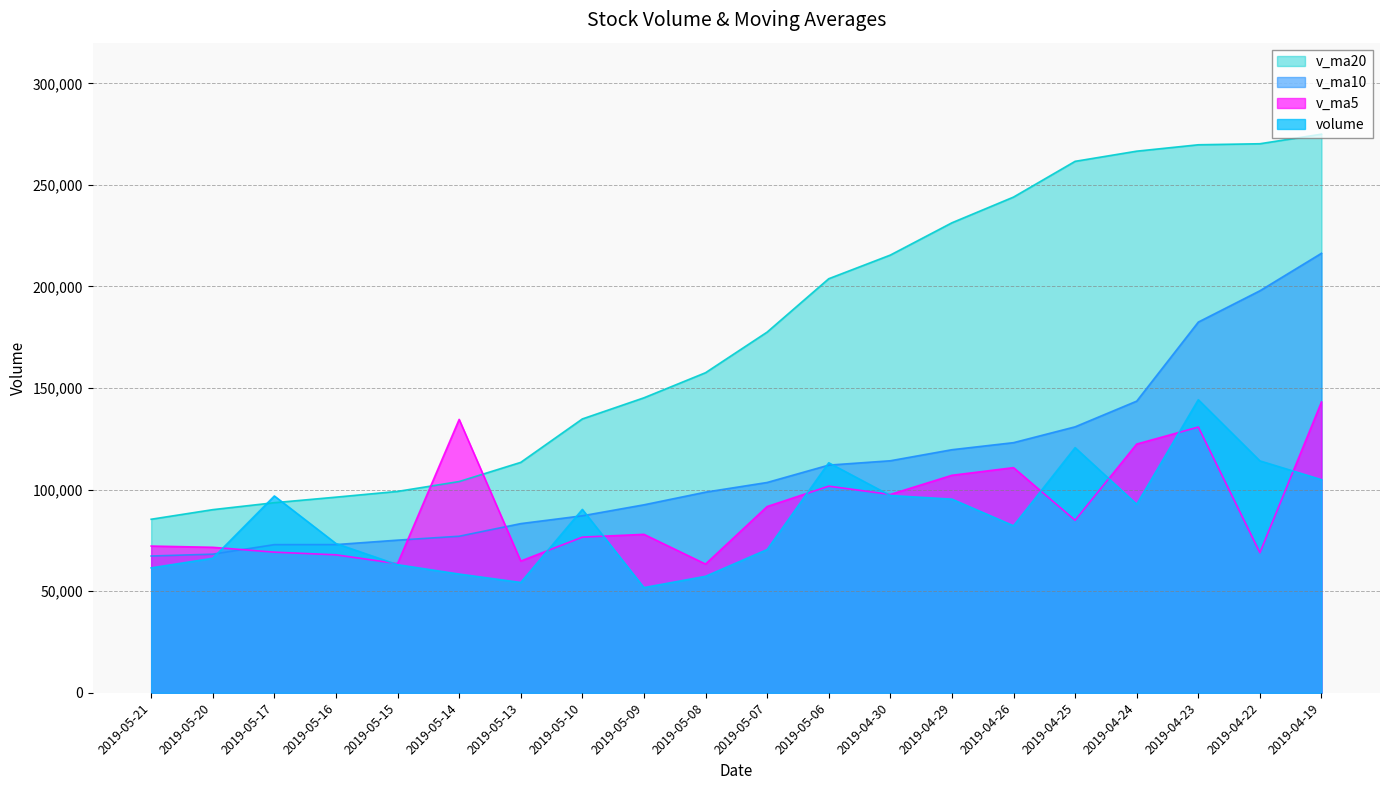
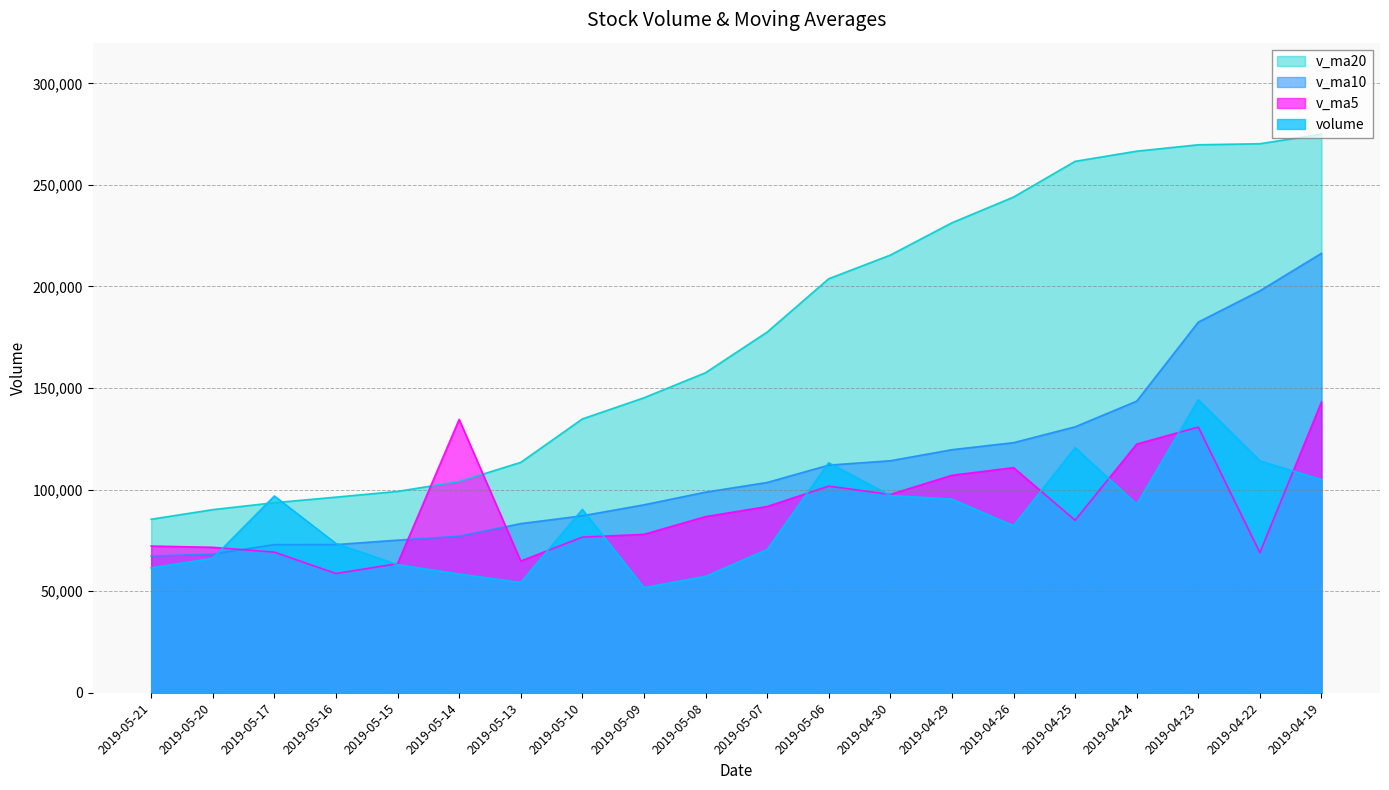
  {
    "v_ma5": {
      "2019-05-21": "72,000",
      "2019-05-20": "72,000",
      "2019-05-17": "69,000",
-     "2019-05-16": "68,000",
+     "2019-05-16": "59,000",
      "2019-05-14": "135,000",
      "2019-05-13": "65,000",
      "2019-05-10": "77,000",
      "2019-05-09": "78,000",
-     "2019-05-08": "63,000",
+     "2019-05-08": "87,000",
      "2019-05-07": "92,000",
      "2019-05-06": "102,000",
      "2019-04-29": "107,000",
      "2019-04-26": "111,000",
      "2019-04-25": "85,000",
      "2019-04-24": "122,000",
      "2019-04-23": "131,000",
      "2019-04-22": "69,000",
      "2019-04-19": "143,000"
    }
  }
